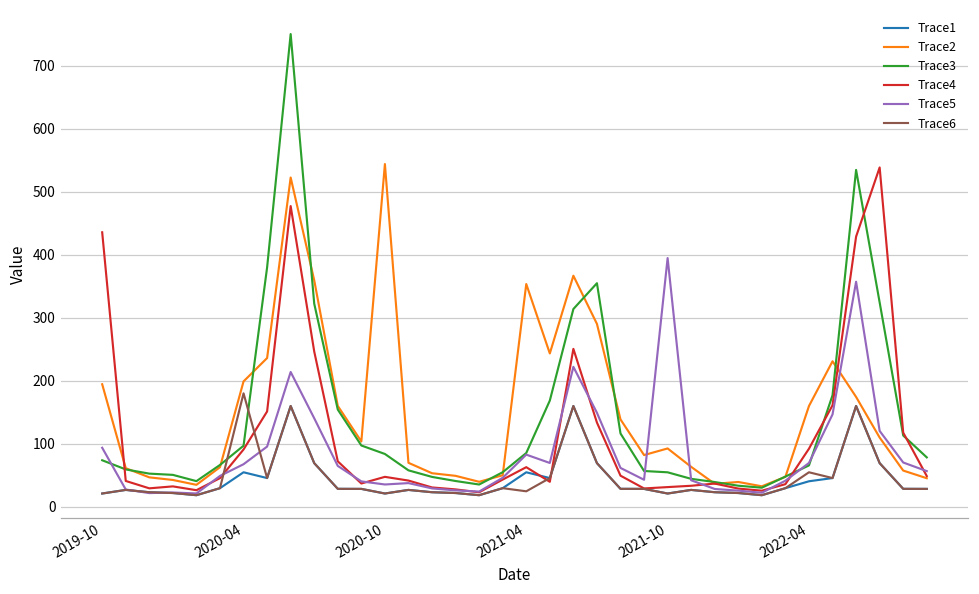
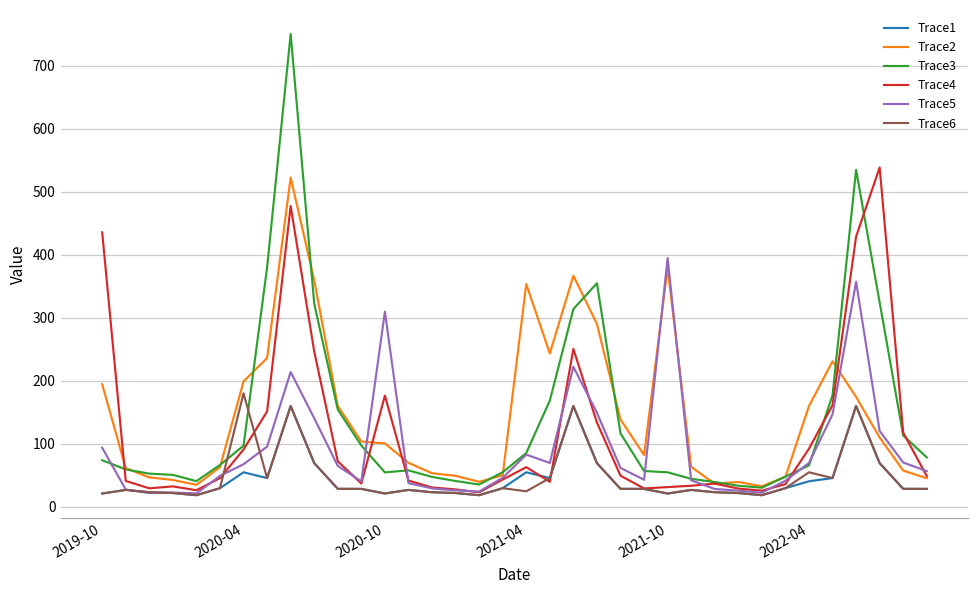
  {
    "Trace1": {
      "2020-04": 50,
      "2021-04": 50,
      "2022-04": 40
    },
    "Trace2": {
      "2019-10": 190,
      "2020-04": 200,
-     "2020-10": 540,
+     "2020-10": 100,
      "2021-04": 350,
-     "2021-10": 90,
+     "2021-10": 380,
      "2022-04": 160
    },
    "Trace3": {
      "2019-10": 70,
      "2020-04": 100,
-     "2020-10": 80,
+     "2020-10": 50,
      "2021-10": 50
    },
    "Trace4": {
      "2019-10": 440,
      "2020-04": 90,
-     "2020-10": 50,
+     "2020-10": 180,
      "2021-04": 60,
      "2021-10": 30,
      "2022-04": 90
    },
    "Trace5": {
      "2019-10": 90,
      "2020-04": 70,
-     "2020-10": 40,
+     "2020-10": 310,
      "2021-10": 390
    },
    "Trace6": {
      "2020-04": 180,
      "2021-04": 20,
      "2022-04": 50
    }
  }
